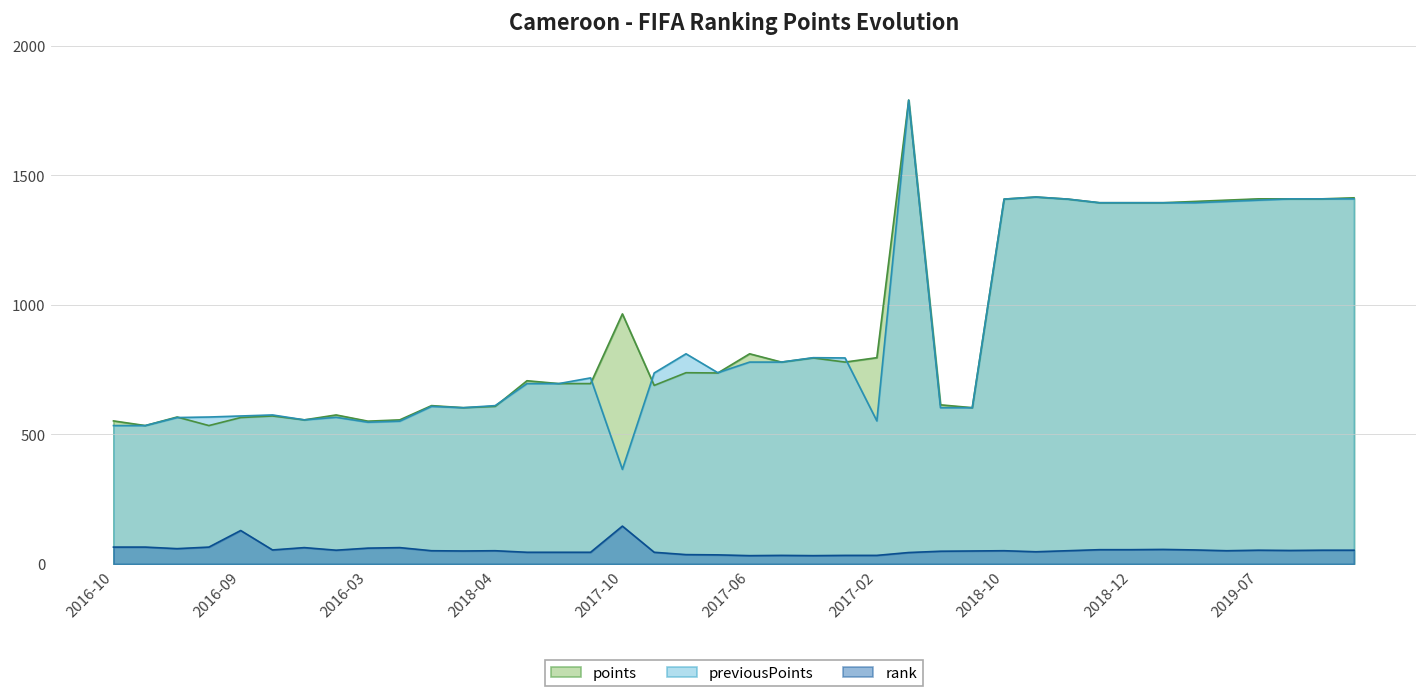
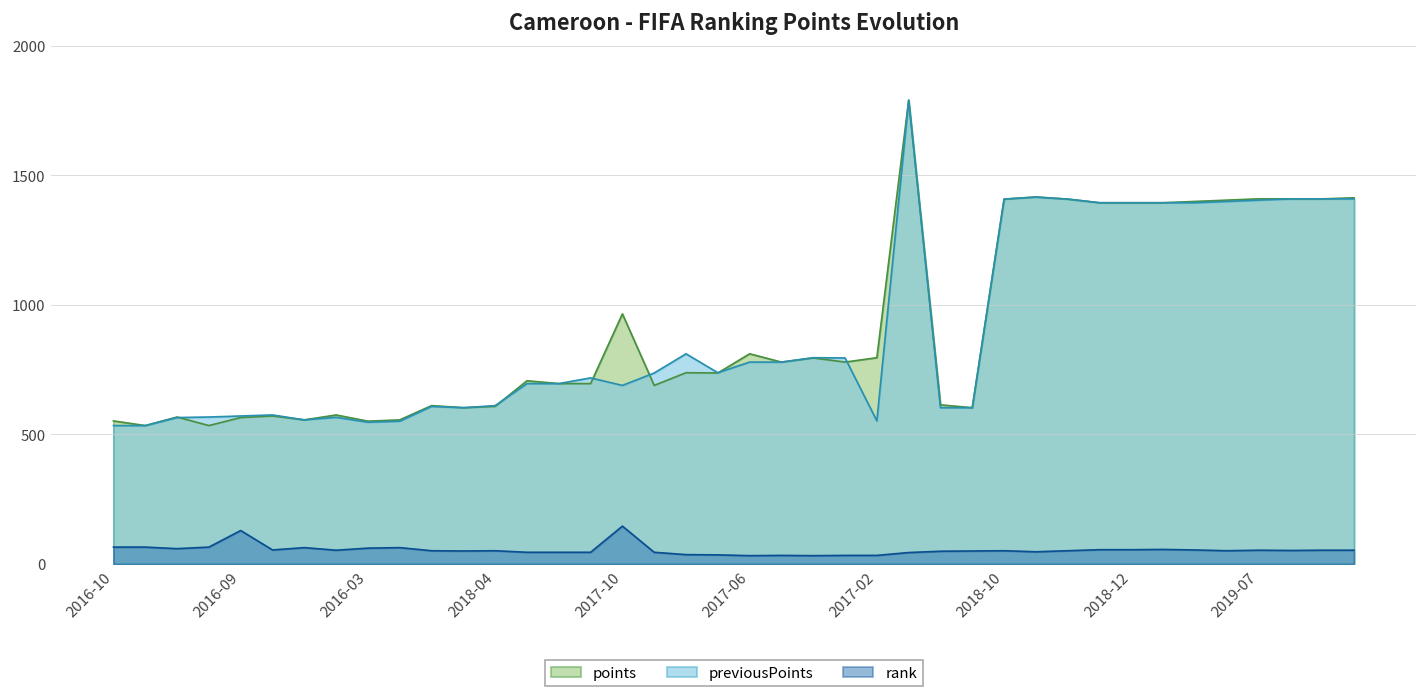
  {
    "points": {
      "2017-10": 970,
      "2017-06": 810,
      "2017-02": 800
    },
    "previousPoints": {
-     "2017-10": 370,
+     "2017-10": 690,
      "2017-06": 780,
      "2017-02": 550
    },
    "rank": {
      "2016-09": 130,
      "2016-03": 60,
      "2018-04": 50,
      "2017-10": 150,
      "2017-06": 30,
      "2017-02": 30,
      "2018-12": 60,
      "2019-07": 50
    }
  }
